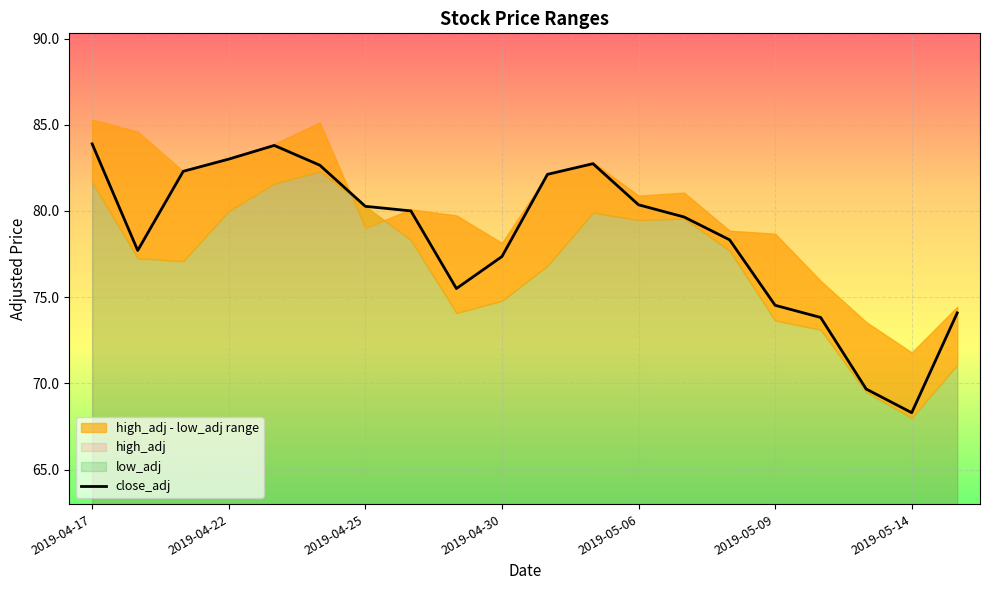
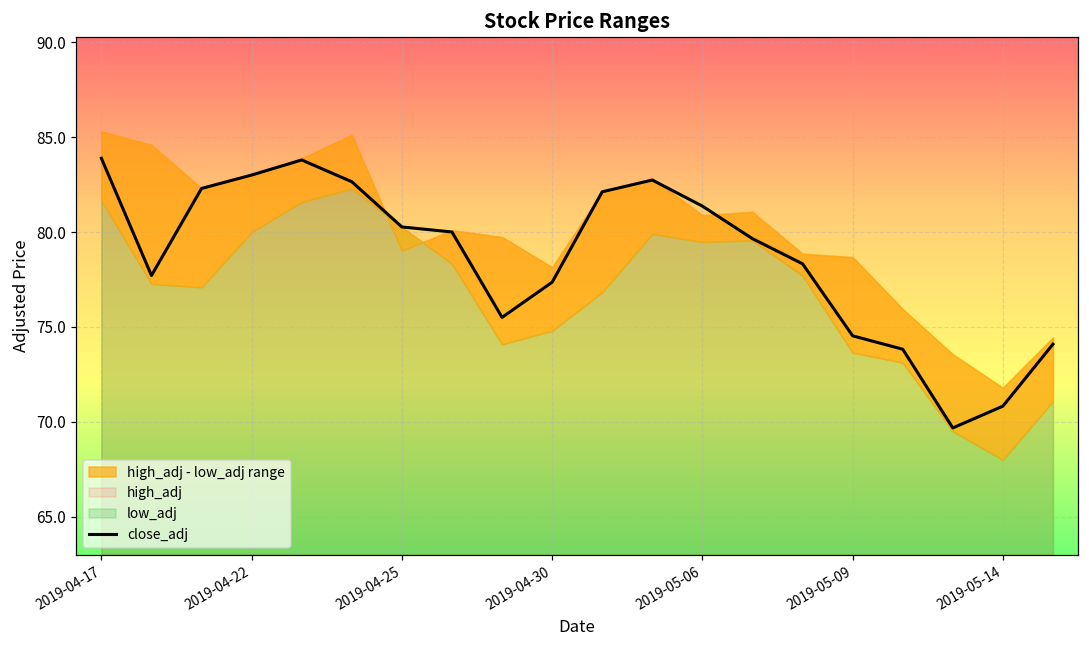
  {
    "close_adj": {
      "2019-04-17": 83.9,
      "2019-04-30": 77.4,
-     "2019-05-06": 80.4,
+     "2019-05-06": 81.4,
      "2019-05-09": 74.5,
-     "2019-05-14": 68.3
+     "2019-05-14": 70.8
    },
    "high_adj": {
      "2019-04-25": 79.0
    },
    "low_adj": {
      "2019-04-17": 81.7,
      "2019-04-22": 80.0,
      "2019-04-30": 74.8,
      "2019-05-06": 79.5,
      "2019-05-09": 73.6,
      "2019-05-14": 68.0
    }
  }
